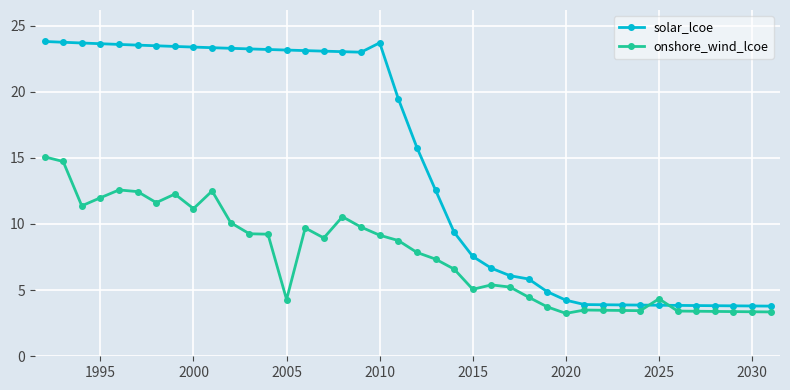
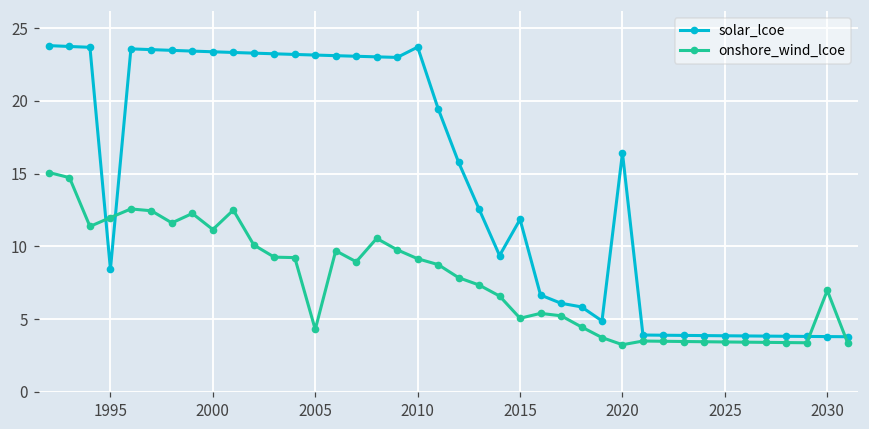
  {
    "solar_lcoe": {
-     "1995": 23.6,
+     "1995": 8.4,
      "2000": 23.4,
      "2005": 23.1,
      "2010": 23.7,
-     "2015": 7.5,
-     "2020": 4.2,
+     "2015": 11.9,
+     "2020": 16.4,
      "2025": 3.9,
      "2030": 3.8
    },
    "onshore_wind_lcoe": {
      "1995": 12.0,
      "2000": 11.2,
      "2005": 4.3,
      "2010": 9.2,
      "2015": 5.1,
      "2020": 3.2,
-     "2025": 4.3,
-     "2030": 3.4
+     "2025": 3.4,
+     "2030": 7.0
    }
  }
